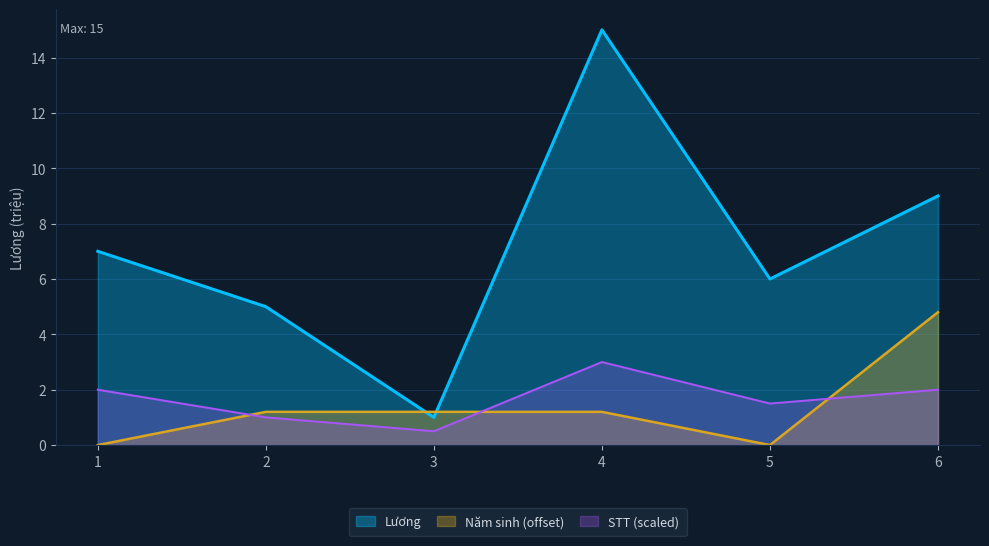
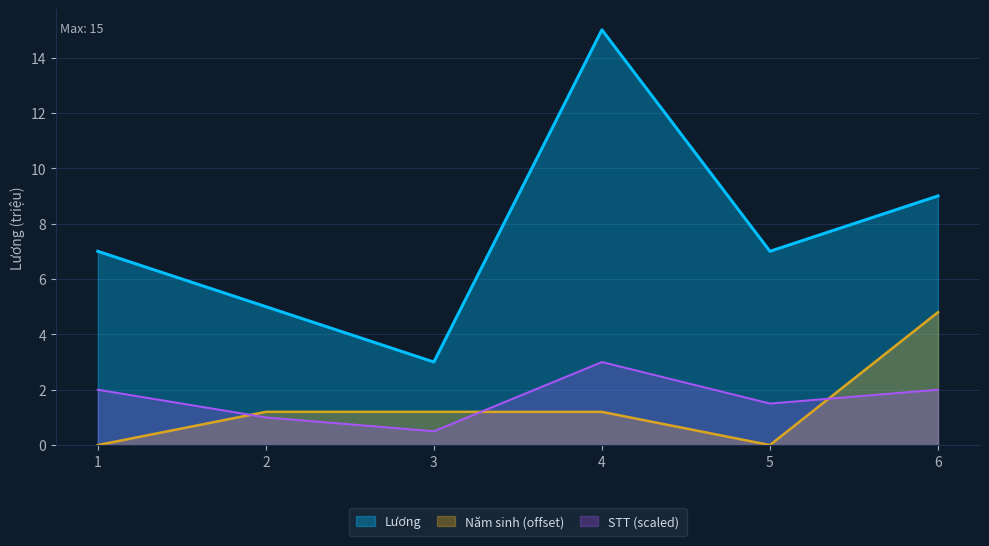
  {
    "Lương": {
      "1": 7,
      "2": 5,
-     "3": 1,
+     "3": 3,
      "4": 15,
-     "5": 6,
+     "5": 7,
      "6": 9
    },
    "Năm sinh (offset)": {
      "1": 0,
      "2": 1.2,
      "3": 1.2,
      "4": 1.2,
      "5": 0,
      "6": 4.8
    },
    "STT (scaled)": {
      "1": 2,
      "2": 1,
      "3": 0.5,
      "4": 3,
      "5": 1.5,
      "6": 2
    }
  }
